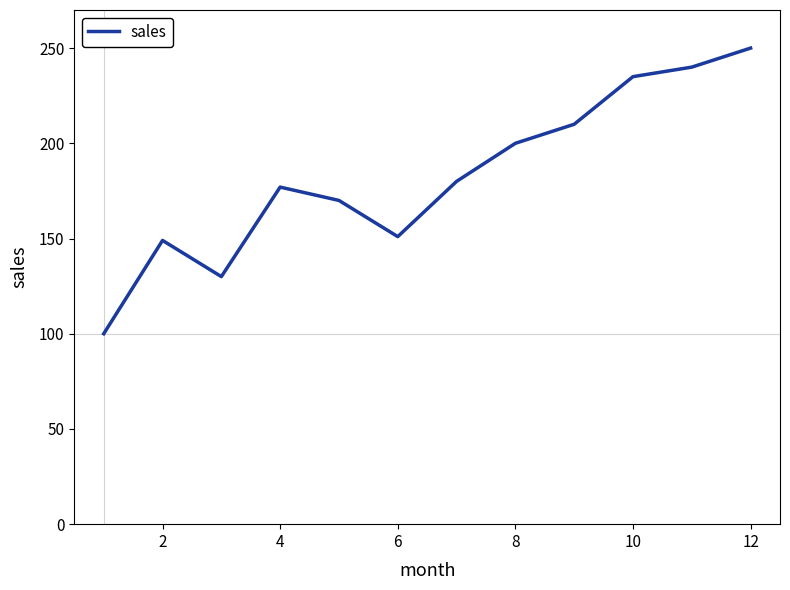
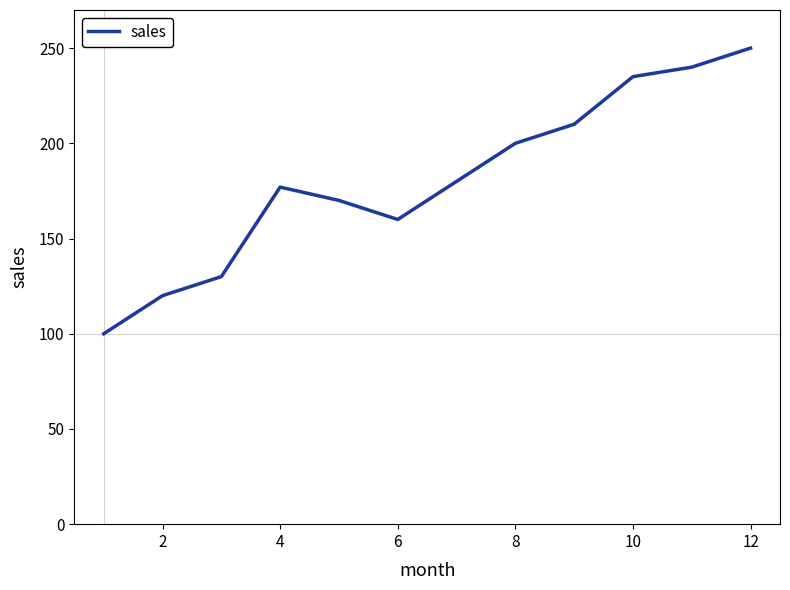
  {
-   "2": 149,
+   "2": 120,
    "4": 177,
-   "6": 151,
+   "6": 160,
    "8": 200,
    "10": 235,
    "12": 250
  }
